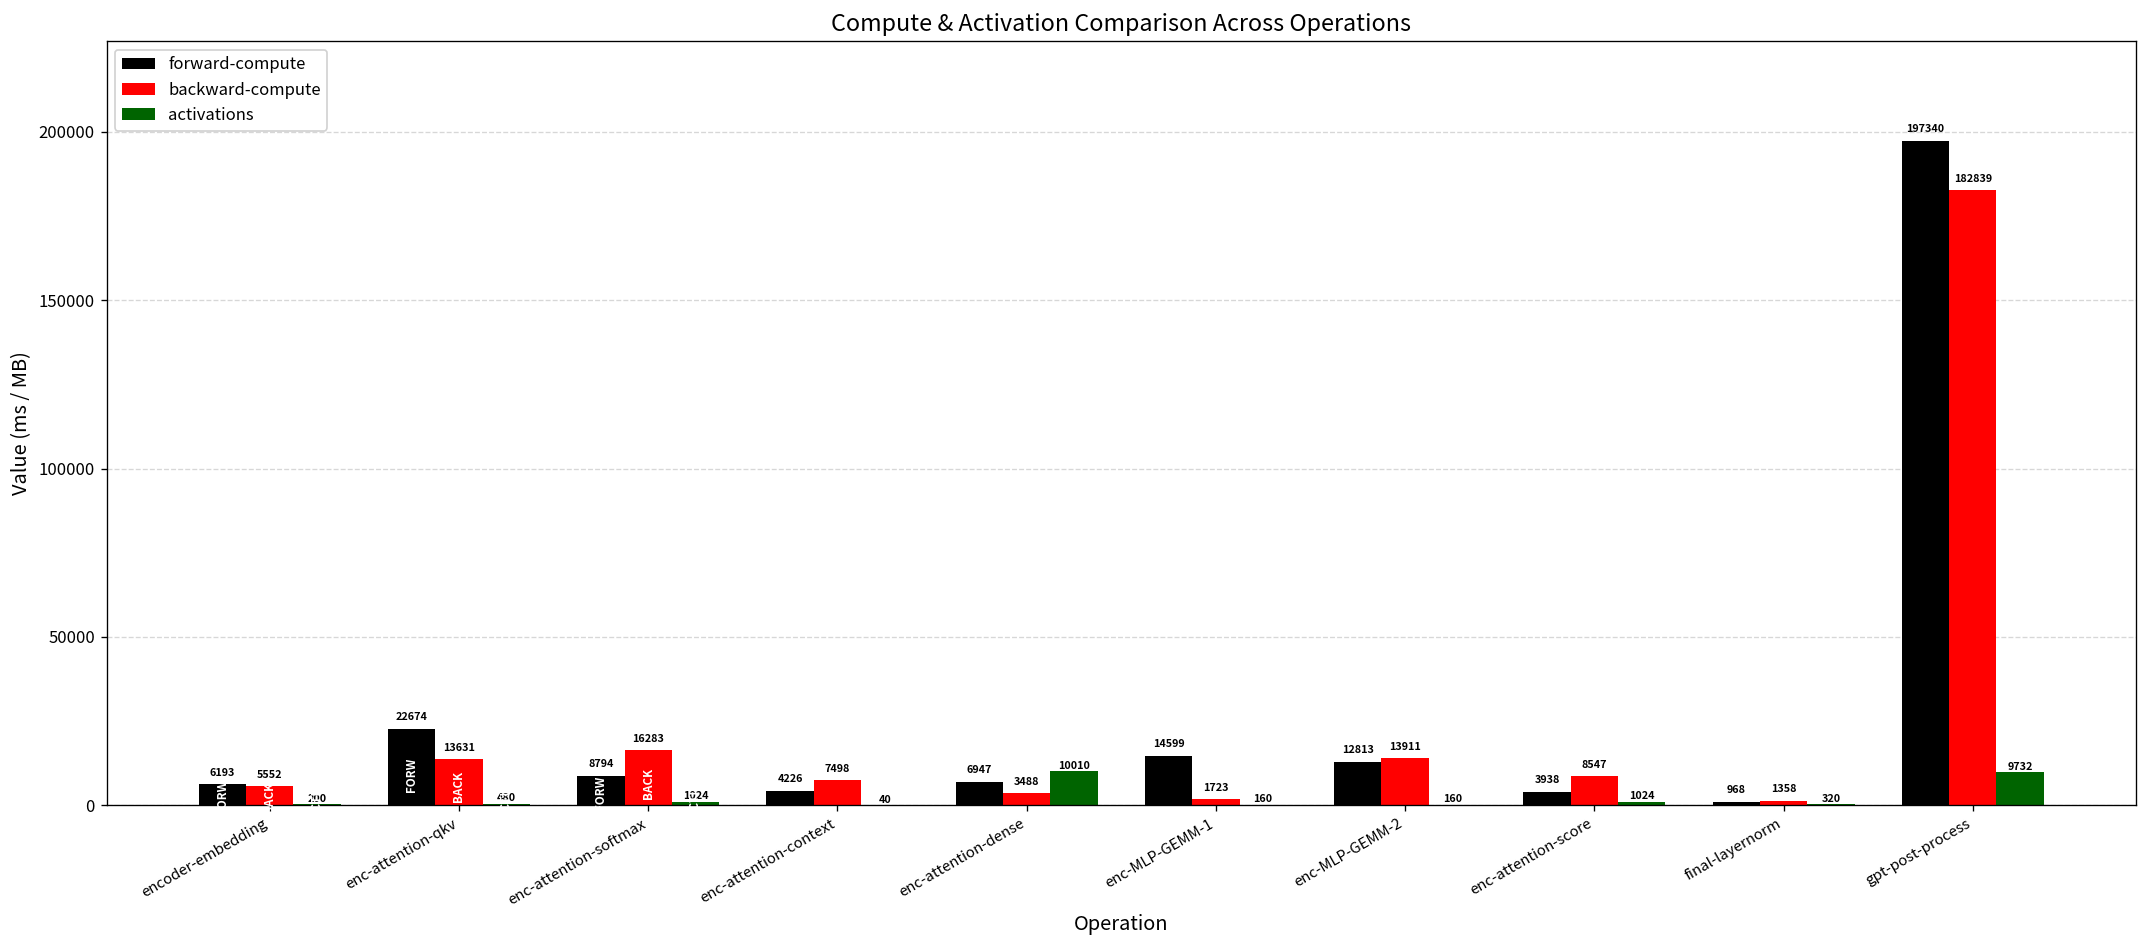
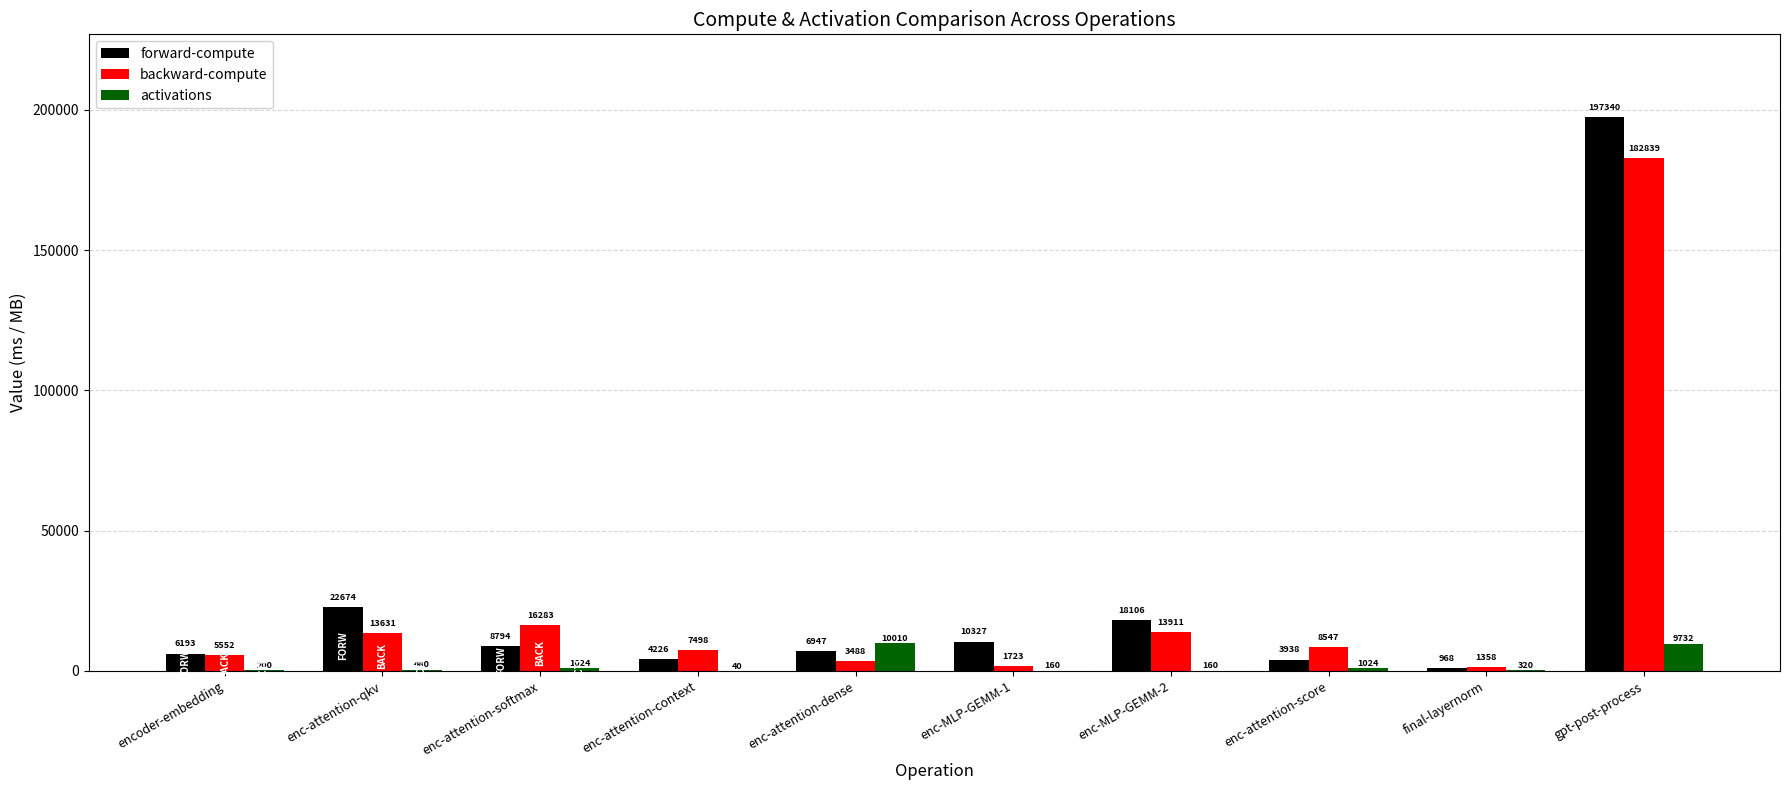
  {
    "forward-compute": {
      "encoder-embedding": 6193,
      "enc-attention-qkv": 22674,
      "enc-attention-softmax": 8794,
      "enc-attention-context": 4226,
      "enc-attention-dense": 6947,
-     "enc-MLP-GEMM-1": 14599,
-     "enc-MLP-GEMM-2": 12813,
+     "enc-MLP-GEMM-1": 10327,
+     "enc-MLP-GEMM-2": 18106,
      "enc-attention-score": 3938,
      "final-layernorm": 968,
      "gpt-post-process": 197340
    },
    "backward-compute": {
      "encoder-embedding": 5552,
      "enc-attention-qkv": 13631,
      "enc-attention-softmax": 16283,
      "enc-attention-context": 7498,
      "enc-attention-dense": 3488,
      "enc-MLP-GEMM-1": 1723,
      "enc-MLP-GEMM-2": 13911,
      "enc-attention-score": 8547,
      "final-layernorm": 1358,
      "gpt-post-process": 182839
    },
    "activations": {
      "encoder-embedding": 200,
      "enc-attention-qkv": 480,
      "enc-attention-softmax": 1024,
      "enc-attention-context": 40,
      "enc-attention-dense": 10010,
      "enc-MLP-GEMM-1": 160,
      "enc-MLP-GEMM-2": 160,
      "enc-attention-score": 1024,
      "final-layernorm": 320,
      "gpt-post-process": 9732
    }
  }
